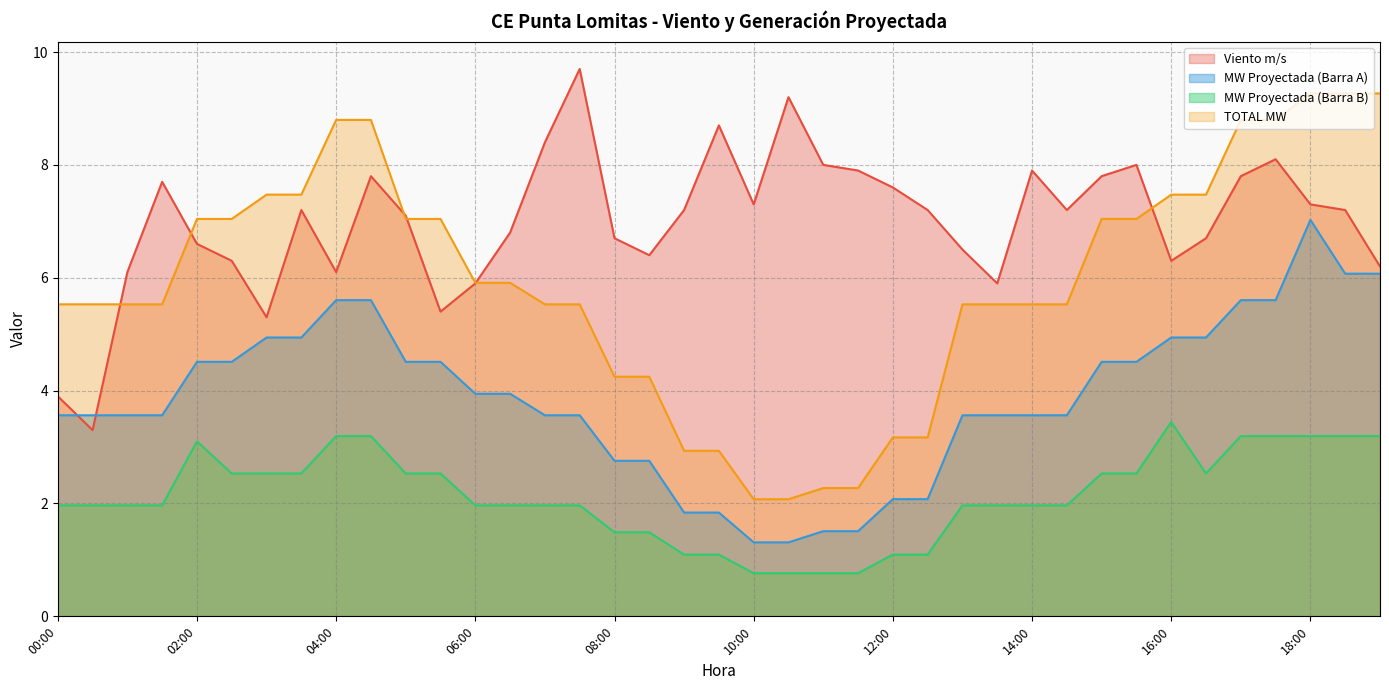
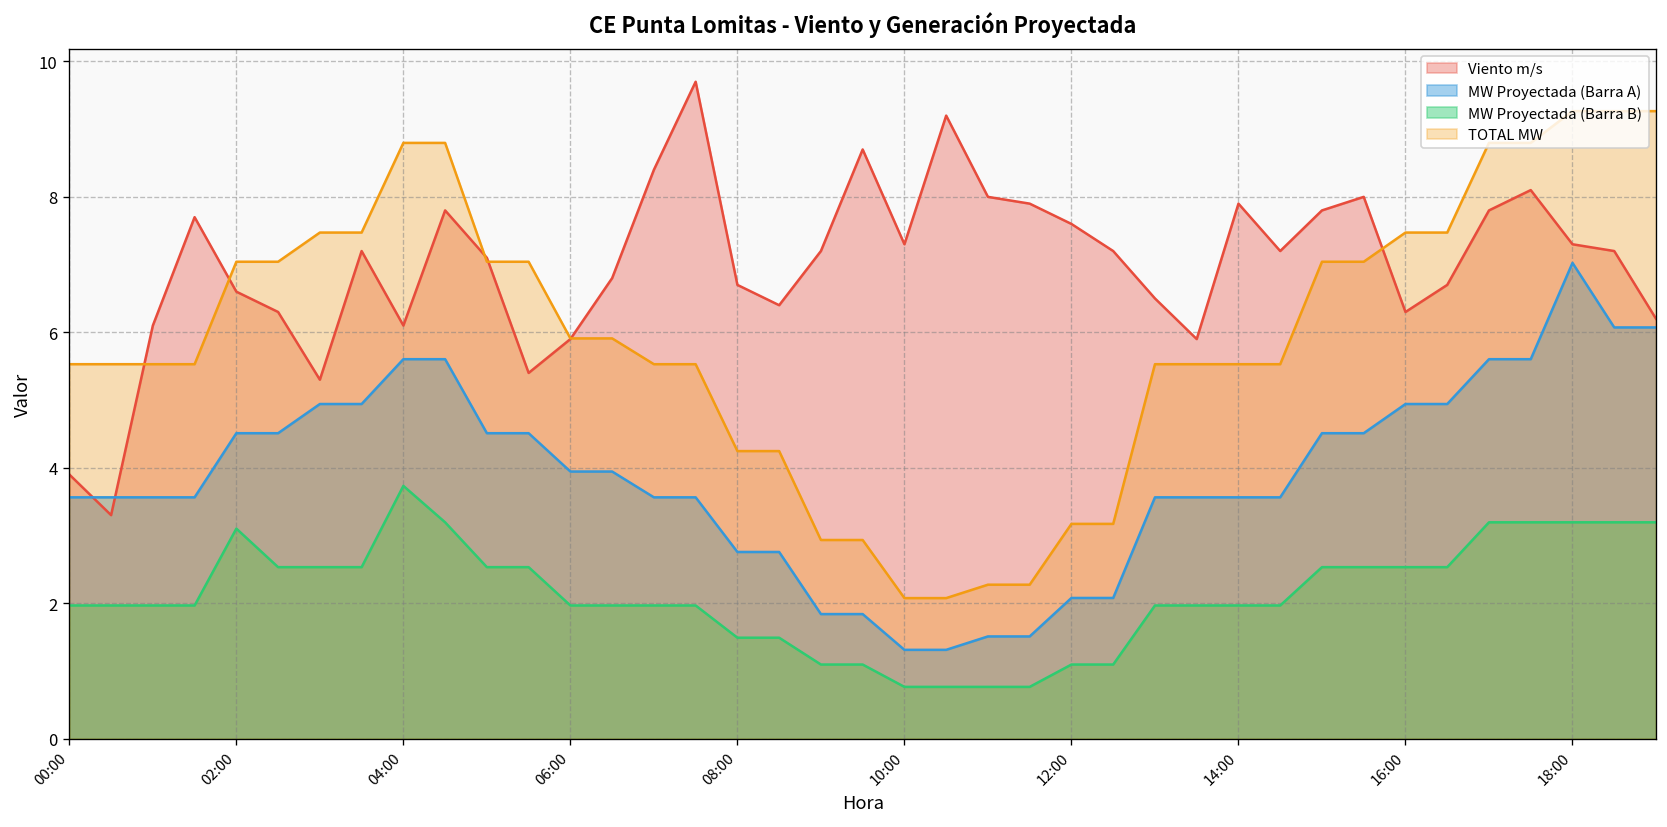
  {
    "MW Proyectada (Barra A)": {
      "00:00": 3.6,
      "02:00": 4.5,
      "04:00": 5.6,
      "06:00": 3.9,
      "08:00": 2.8,
      "10:00": 1.3,
      "12:00": 2.1,
      "14:00": 3.6,
      "16:00": 4.9,
      "18:00": 7.0
    },
    "MW Proyectada (Barra B)": {
      "00:00": 2.0,
      "02:00": 3.1,
-     "04:00": 3.2,
+     "04:00": 3.7,
      "06:00": 2.0,
      "08:00": 1.5,
      "10:00": 0.8,
      "12:00": 1.1,
      "14:00": 2.0,
-     "16:00": 3.4,
+     "16:00": 2.5,
      "18:00": 3.2
    }
  }
